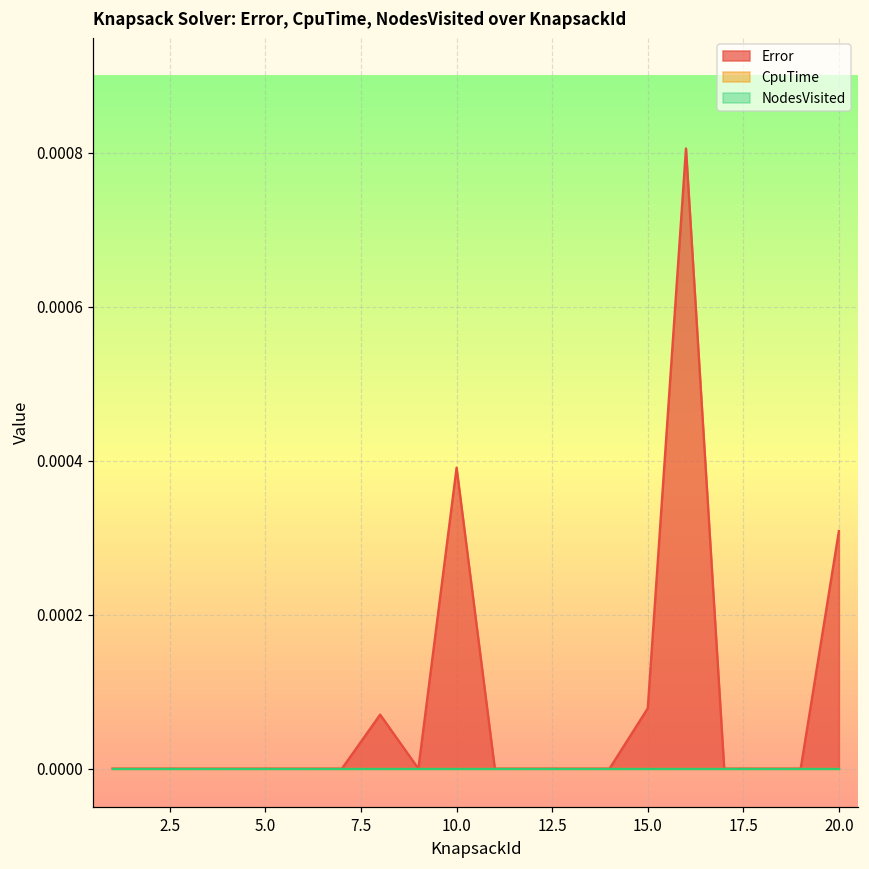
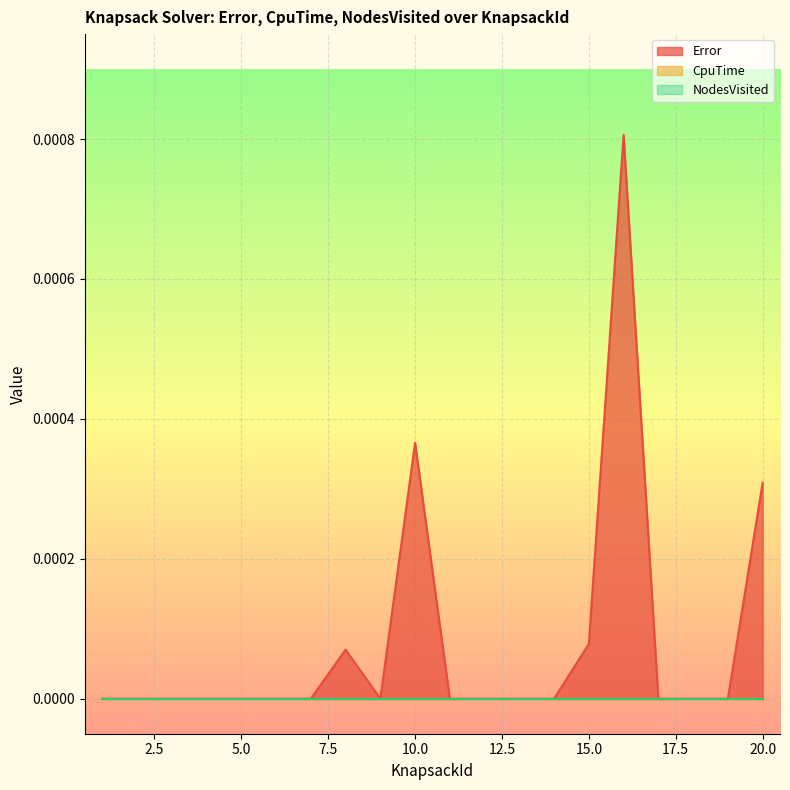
  {
    "Error": {
-     "10.0": 0.00039,
+     "10.0": 0.00037,
      "15.0": 0.00008,
      "20.0": 0.00031
    },
    "NodesVisited": {
      "10.0": 0.00000,
      "15.0": 0.00000,
      "20.0": 0.00000
    }
  }
